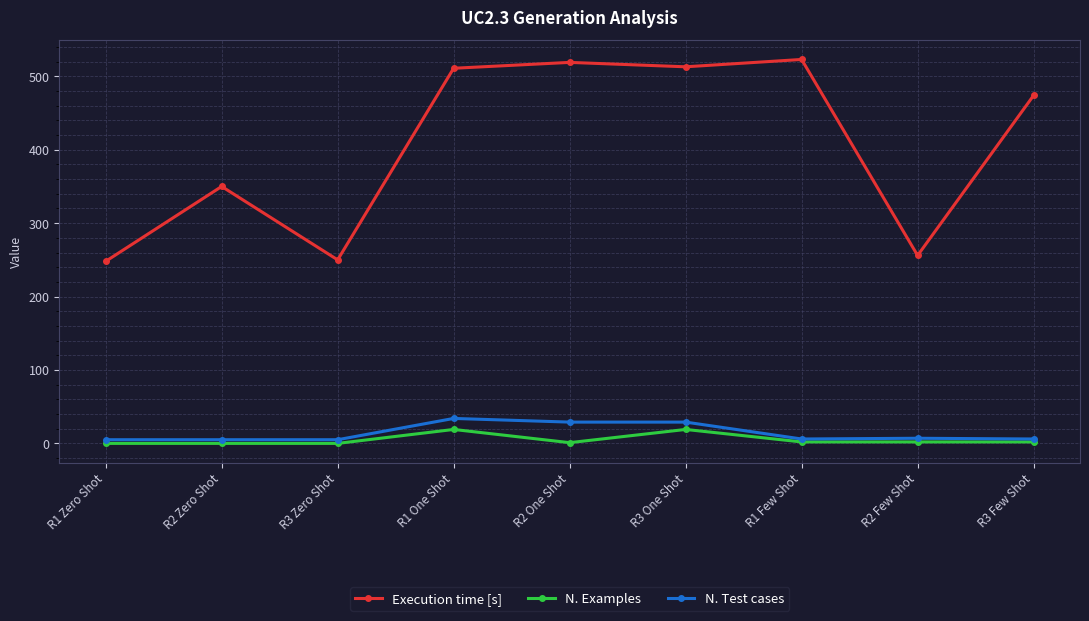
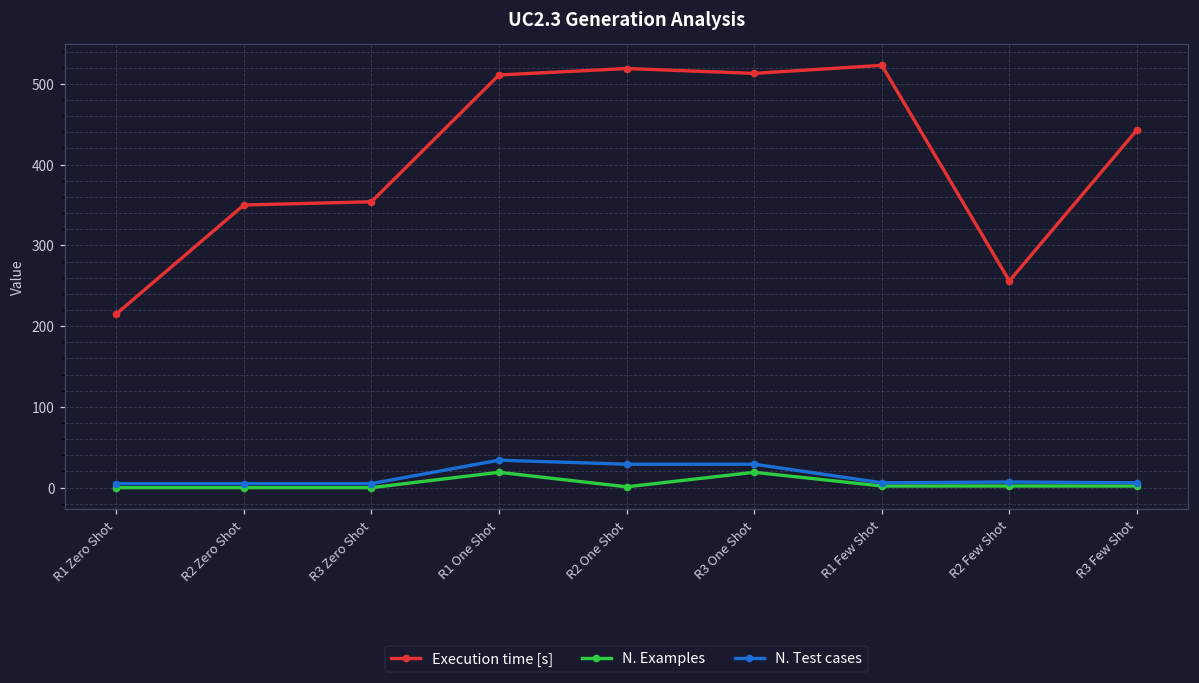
  {
    "Execution time [s]": {
-     "R1 Zero Shot": 250,
+     "R1 Zero Shot": 220,
      "R2 Zero Shot": 350,
-     "R3 Zero Shot": 250,
+     "R3 Zero Shot": 350,
      "R1 One Shot": 510,
      "R2 One Shot": 520,
      "R3 One Shot": 510,
      "R1 Few Shot": 520,
      "R2 Few Shot": 260,
-     "R3 Few Shot": 470
+     "R3 Few Shot": 440
    },
    "N. Examples": {
      "R1 Zero Shot": 0,
      "R2 Zero Shot": 0,
      "R3 Zero Shot": 0,
      "R1 One Shot": 20,
      "R2 One Shot": 0,
      "R3 One Shot": 20,
      "R1 Few Shot": 0,
      "R2 Few Shot": 0,
      "R3 Few Shot": 0
    },
    "N. Test cases": {
      "R1 Zero Shot": 10,
      "R2 Zero Shot": 10,
      "R3 Zero Shot": 10,
      "R1 One Shot": 30,
      "R2 One Shot": 30,
      "R3 One Shot": 30,
      "R1 Few Shot": 10,
      "R2 Few Shot": 10,
      "R3 Few Shot": 10
    }
  }
